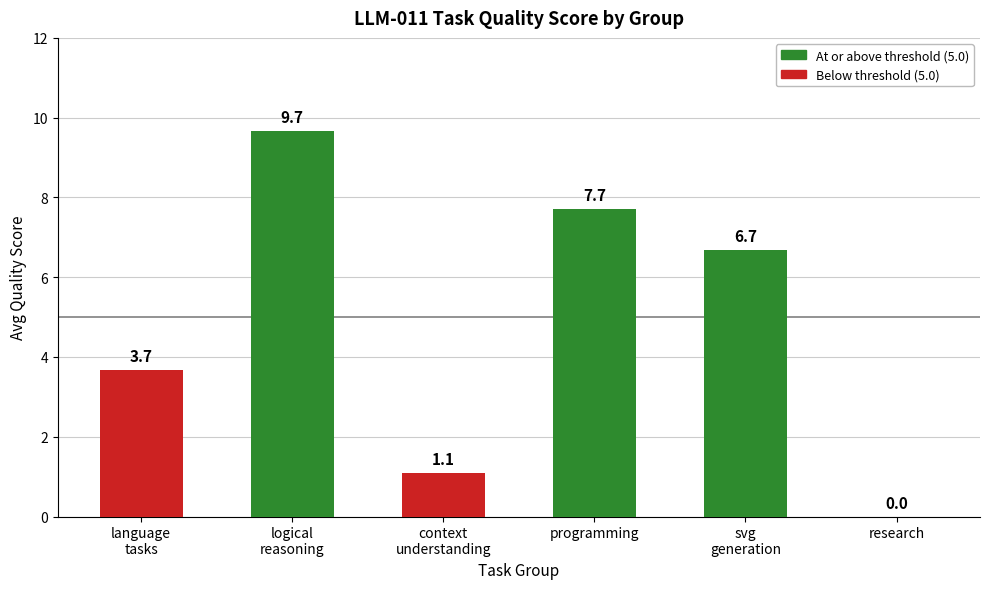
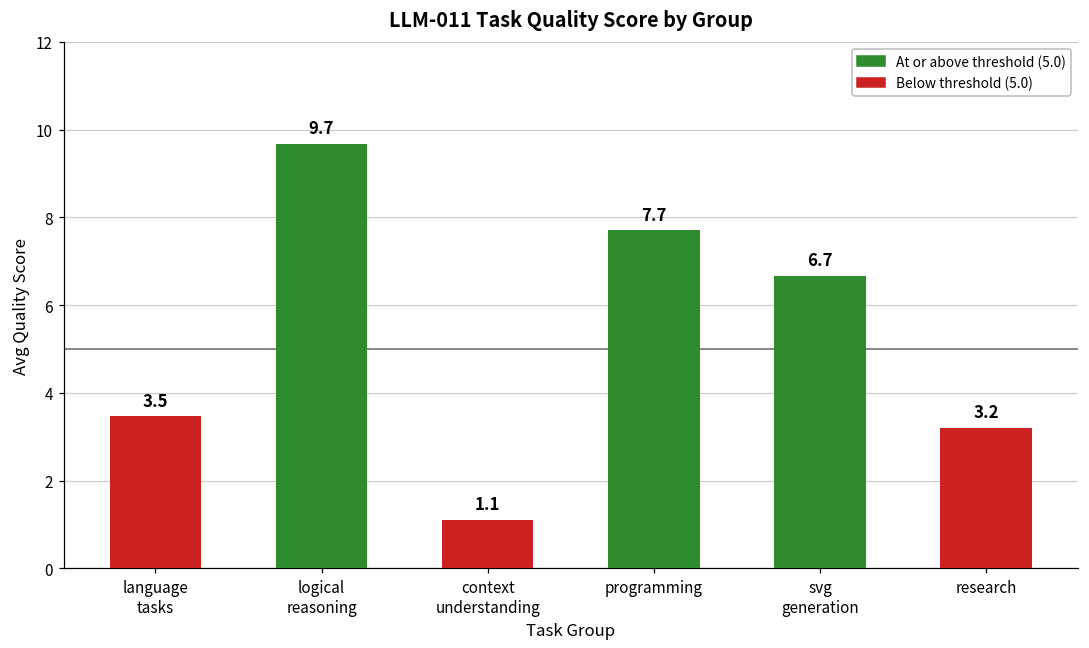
  {
-   "language tasks": 3.7,
+   "language tasks": 3.5,
    "logical reasoning": 9.7,
    "context understanding": 1.1,
    "programming": 7.7,
    "svg generation": 6.7,
-   "research": 0.0
+   "research": 3.2
  }
